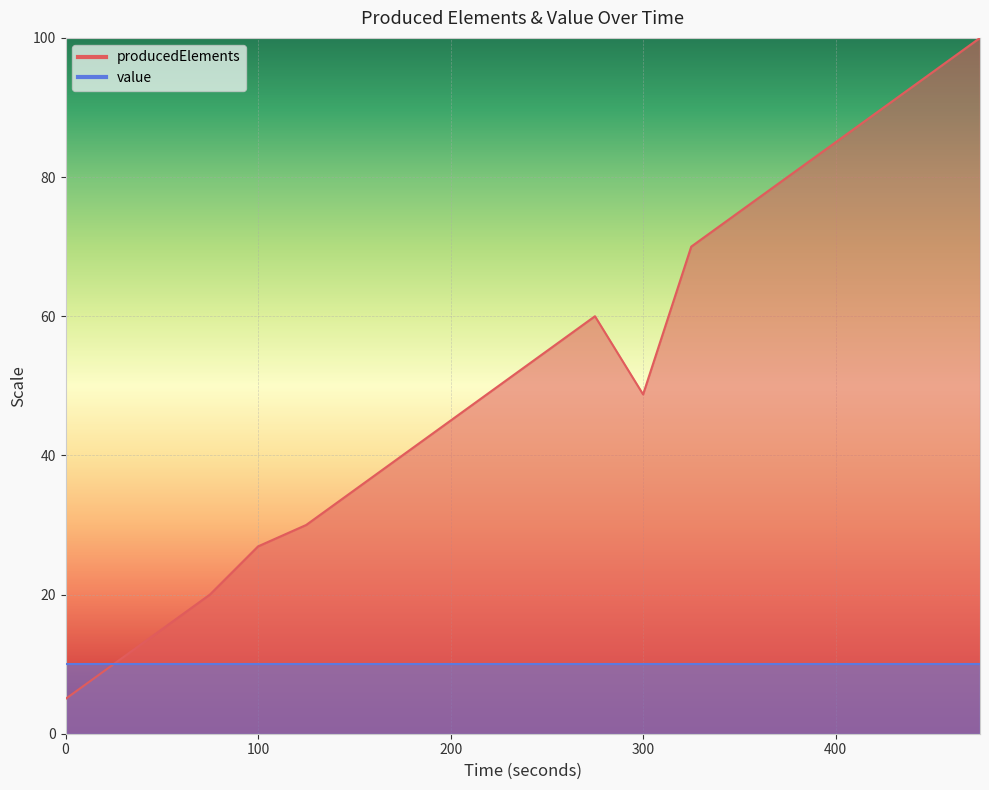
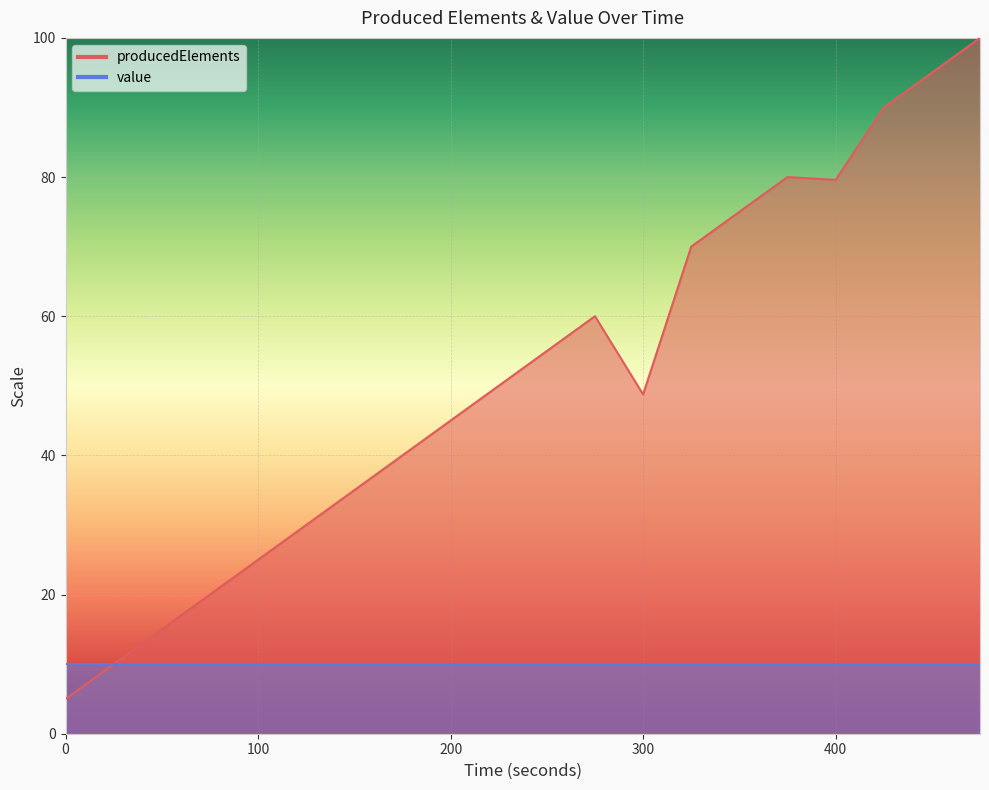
  {
    "producedElements": {
      "0": 5,
-     "100": 27,
+     "100": 25,
      "200": 45,
      "300": 49,
-     "400": 85
+     "400": 80
    },
    "value": {
      "0": 10,
      "100": 10,
      "200": 10,
      "300": 10,
      "400": 10
    }
  }
